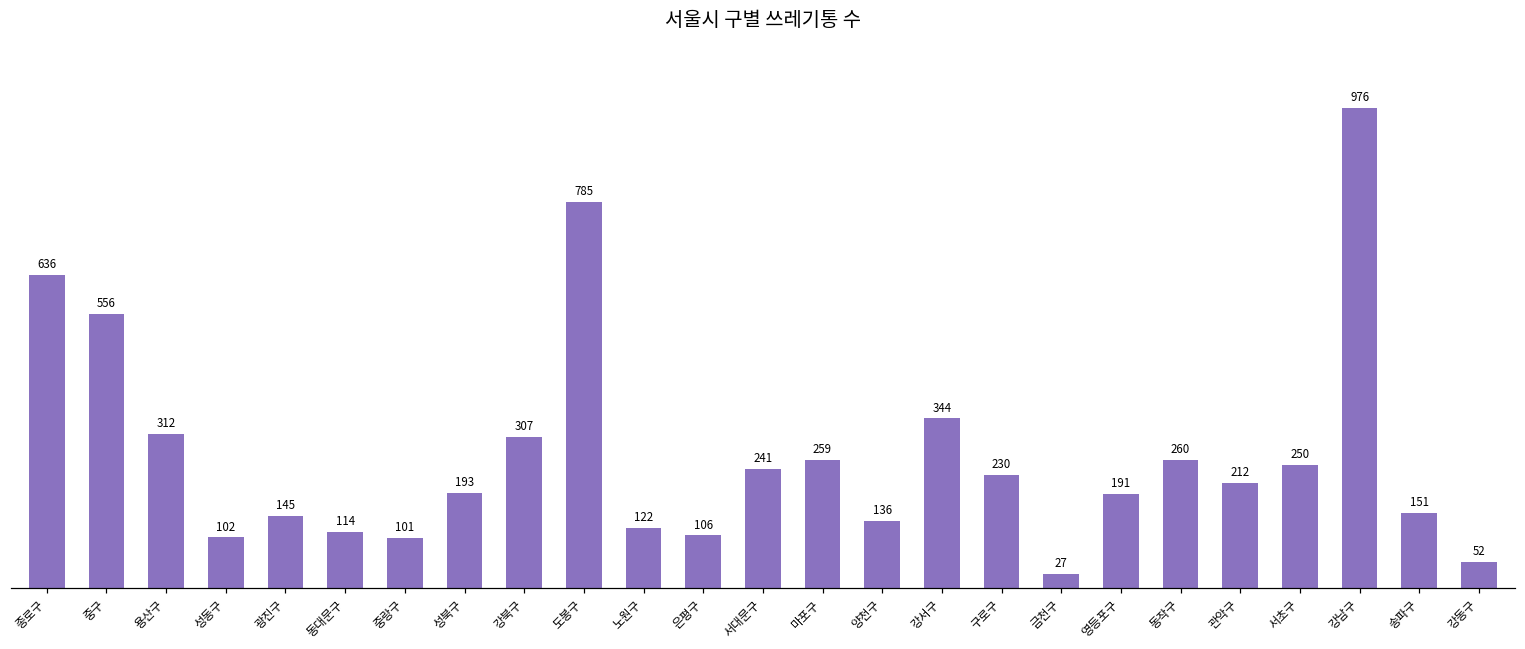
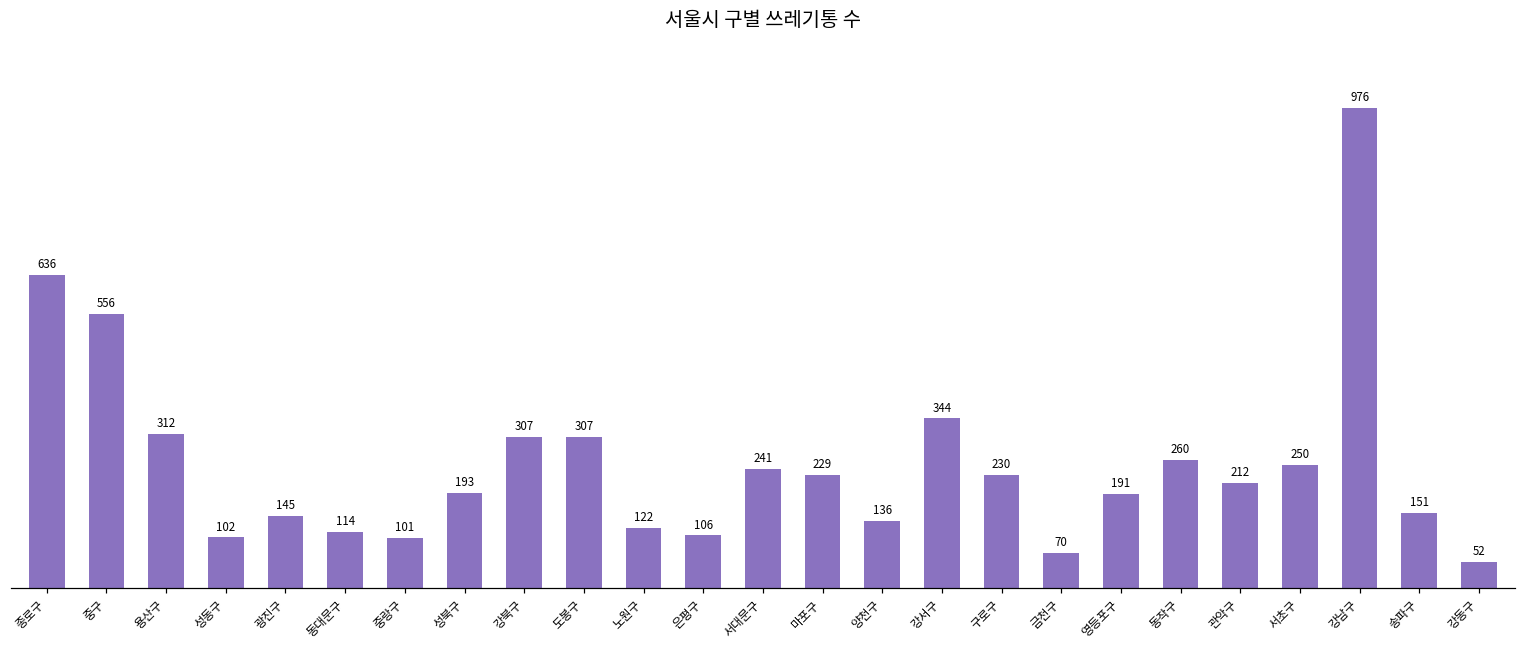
  {
    "종로구": 636,
    "중구": 556,
    "용산구": 312,
    "성동구": 102,
    "광진구": 145,
    "동대문구": 114,
    "중랑구": 101,
    "성북구": 193,
    "강북구": 307,
-   "도봉구": 785,
+   "도봉구": 307,
    "노원구": 122,
    "은평구": 106,
    "서대문구": 241,
-   "마포구": 259,
+   "마포구": 229,
    "양천구": 136,
    "강서구": 344,
    "구로구": 230,
-   "금천구": 27,
+   "금천구": 70,
    "영등포구": 191,
    "동작구": 260,
    "관악구": 212,
    "서초구": 250,
    "강남구": 976,
    "송파구": 151,
    "강동구": 52
  }
